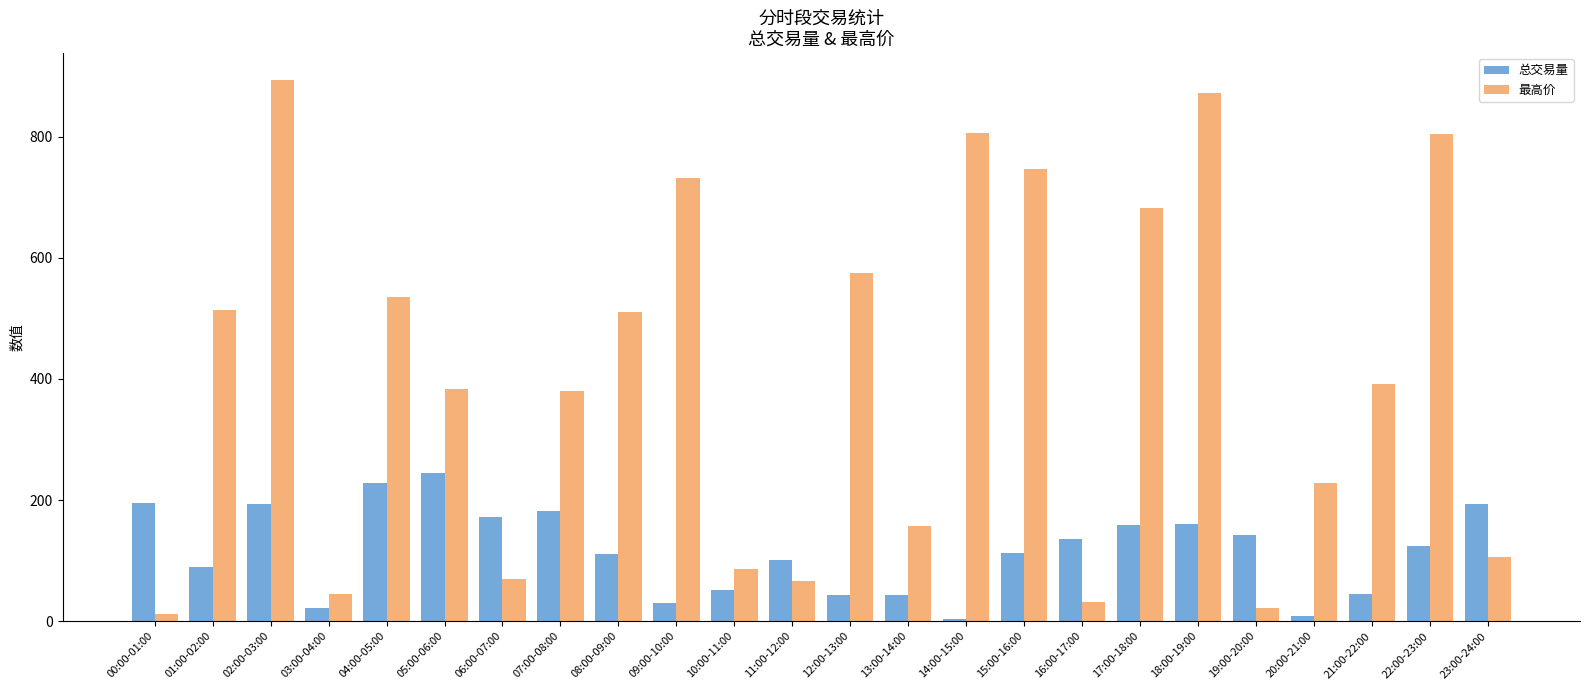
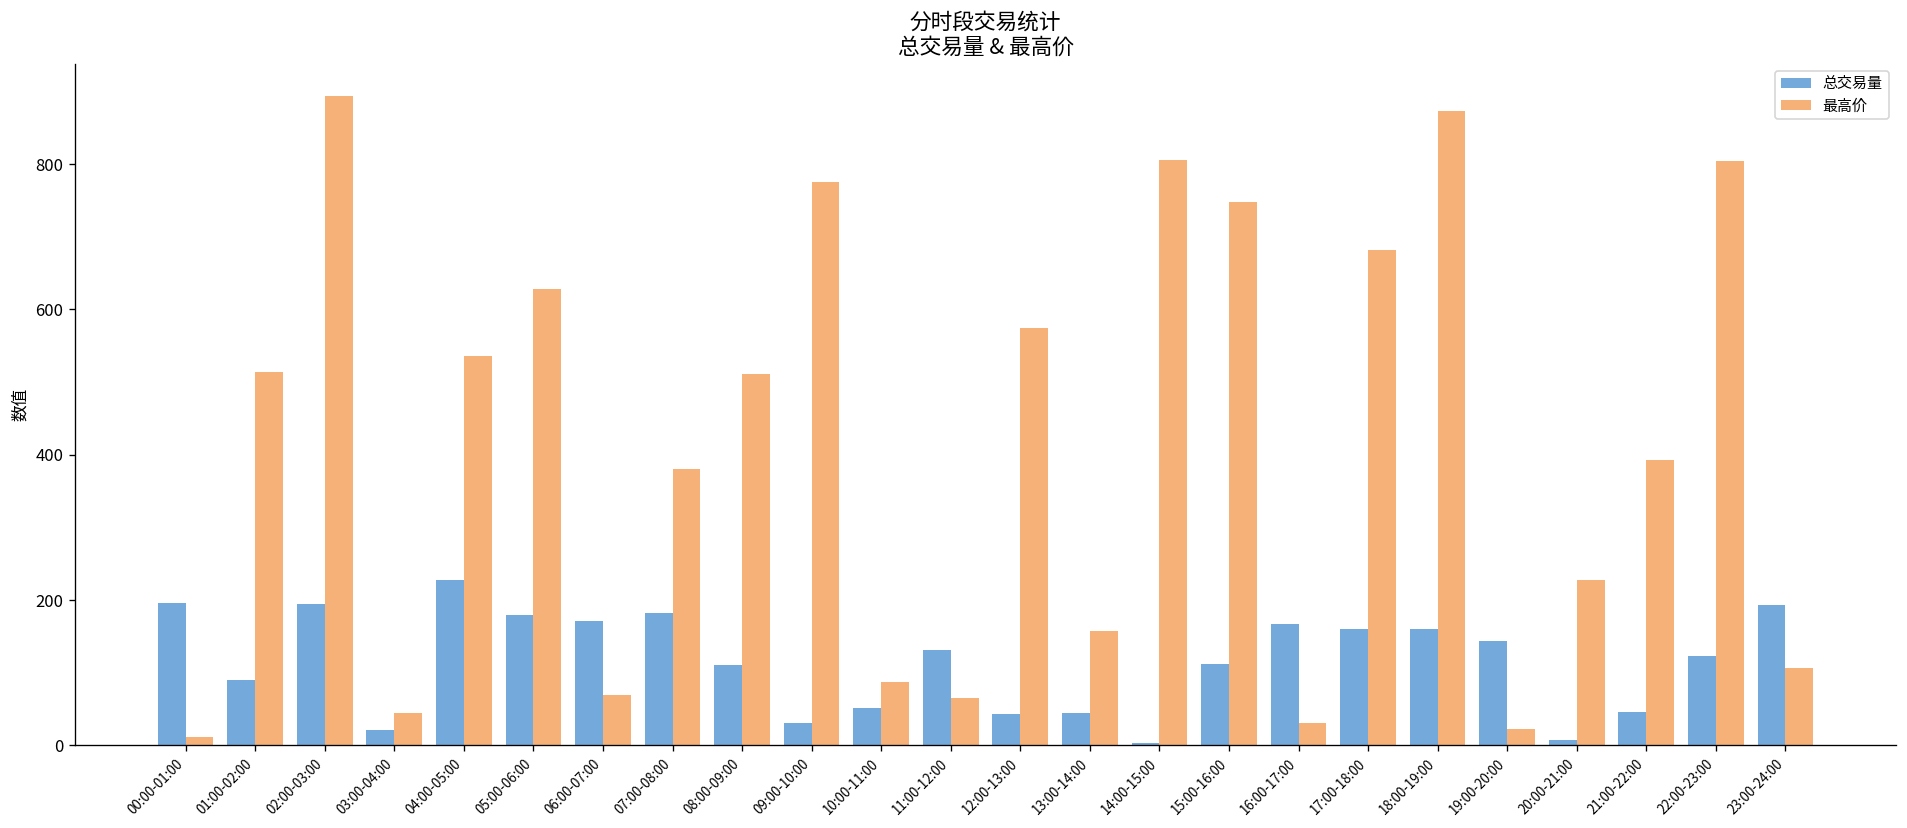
  {
    "总交易量": {
      "00:00-01:00": 200,
      "01:00-02:00": 90,
      "02:00-03:00": 190,
      "03:00-04:00": 20,
      "04:00-05:00": 230,
-     "05:00-06:00": 240,
+     "05:00-06:00": 180,
      "06:00-07:00": 170,
      "07:00-08:00": 180,
      "08:00-09:00": 110,
      "09:00-10:00": 30,
      "10:00-11:00": 50,
-     "11:00-12:00": 100,
+     "11:00-12:00": 130,
      "12:00-13:00": 40,
      "13:00-14:00": 40,
      "15:00-16:00": 110,
-     "16:00-17:00": 140,
+     "16:00-17:00": 170,
      "17:00-18:00": 160,
      "18:00-19:00": 160,
      "19:00-20:00": 140,
      "20:00-21:00": 10,
      "21:00-22:00": 50,
      "22:00-23:00": 120,
      "23:00-24:00": 190
    },
    "最高价": {
      "00:00-01:00": 10,
      "01:00-02:00": 510,
      "02:00-03:00": 890,
      "03:00-04:00": 40,
      "04:00-05:00": 540,
-     "05:00-06:00": 380,
+     "05:00-06:00": 630,
      "06:00-07:00": 70,
      "07:00-08:00": 380,
      "08:00-09:00": 510,
-     "09:00-10:00": 730,
+     "09:00-10:00": 780,
      "10:00-11:00": 90,
      "11:00-12:00": 70,
      "12:00-13:00": 570,
      "13:00-14:00": 160,
      "14:00-15:00": 810,
      "15:00-16:00": 750,
      "16:00-17:00": 30,
      "17:00-18:00": 680,
      "18:00-19:00": 870,
      "19:00-20:00": 20,
      "20:00-21:00": 230,
      "21:00-22:00": 390,
      "22:00-23:00": 800,
      "23:00-24:00": 110
    }
  }
